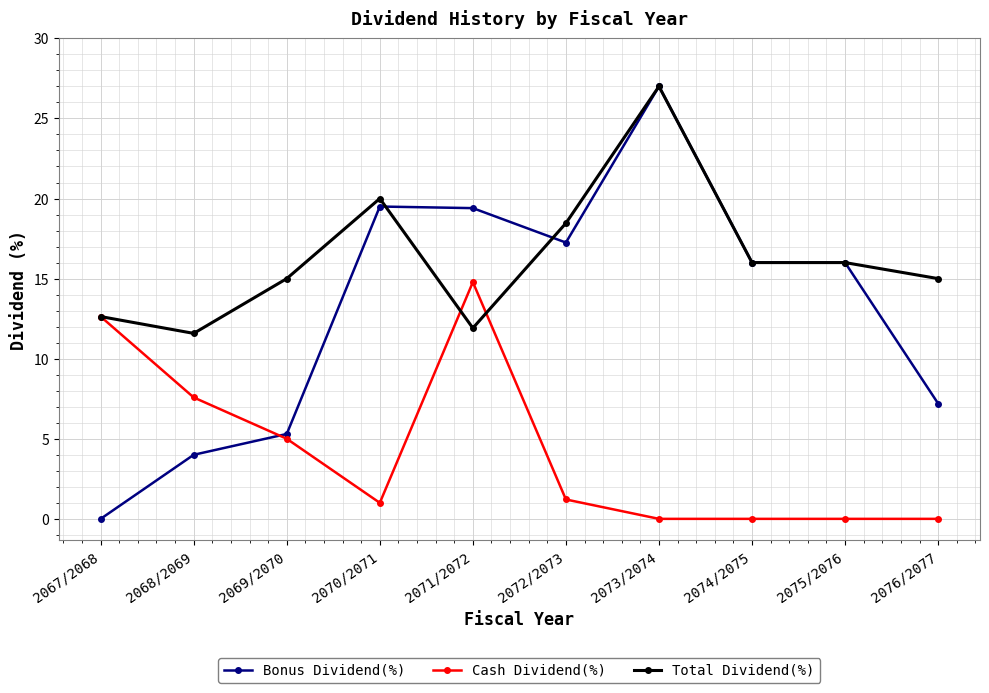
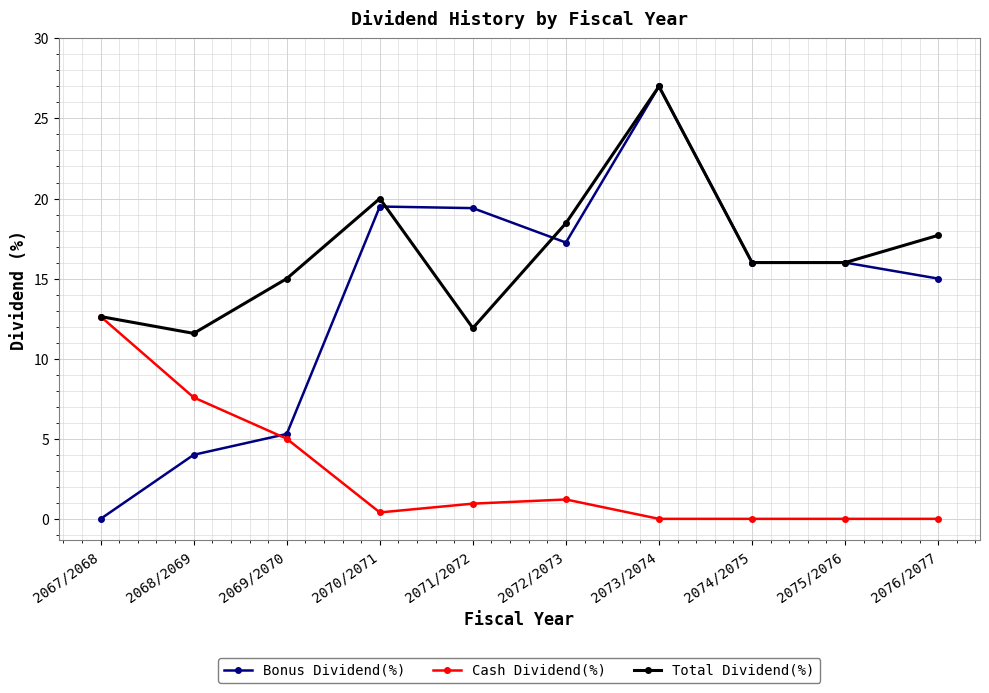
  {
    "Bonus Dividend(%)": {
      "2067/2068": 0.0,
      "2068/2069": 4.0,
      "2069/2070": 5.3,
      "2070/2071": 19.5,
      "2071/2072": 19.4,
      "2072/2073": 17.3,
-     "2076/2077": 7.2
+     "2076/2077": 15.0
    },
    "Cash Dividend(%)": {
      "2068/2069": 7.6,
      "2069/2070": 5.0,
-     "2070/2071": 1.0,
-     "2071/2072": 14.8,
+     "2070/2071": 0.4,
+     "2071/2072": 1.0,
      "2072/2073": 1.2,
      "2073/2074": 0.0,
      "2074/2075": 0.0,
      "2075/2076": 0.0,
      "2076/2077": 0.0
    },
    "Total Dividend(%)": {
      "2068/2069": 11.6,
      "2069/2070": 15.0,
      "2070/2071": 20.0,
      "2071/2072": 11.9,
      "2072/2073": 18.5,
-     "2076/2077": 15.0
+     "2076/2077": 17.7
    }
  }
